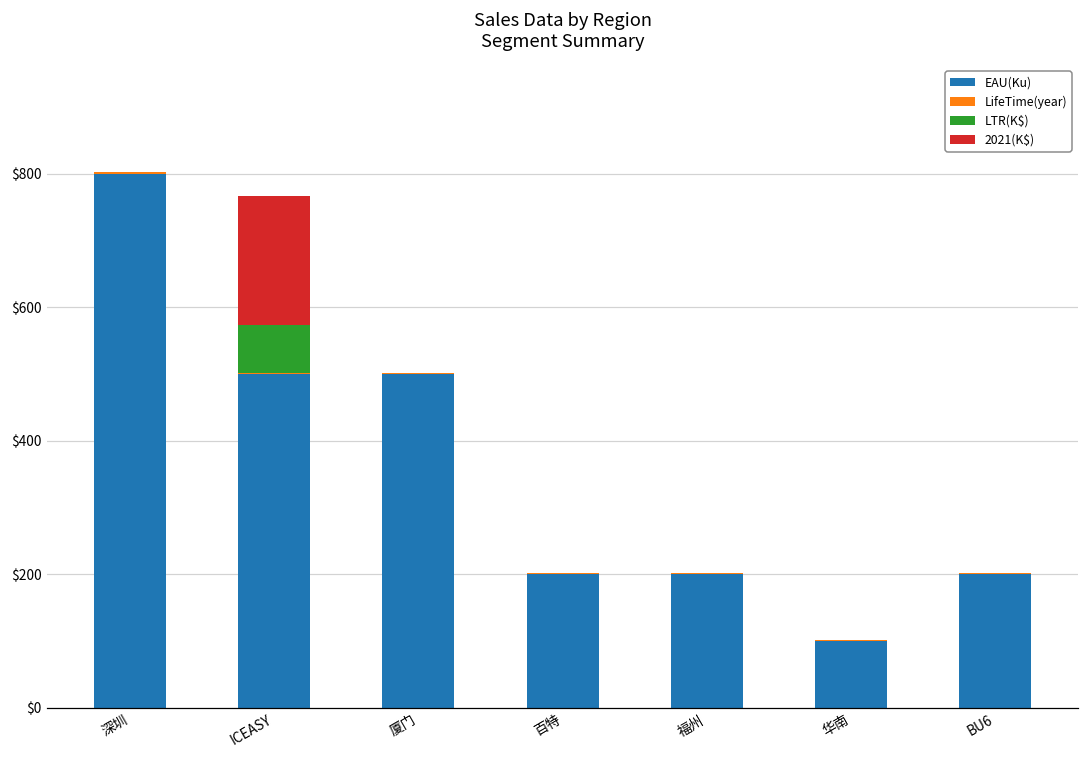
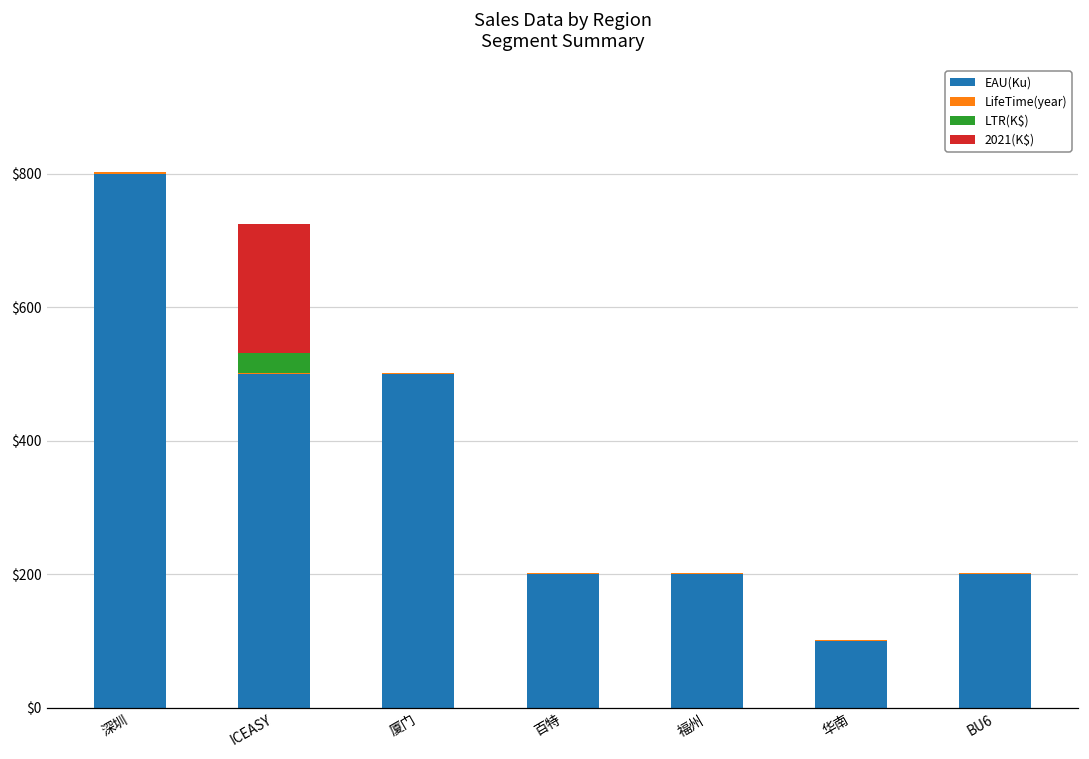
  {
    "EAU(Ku)": {
      "深圳": "$800",
      "ICEASY": "$500",
      "厦门": "$500",
      "百特": "$200",
      "福州": "$200",
      "华南": "$100",
      "BU6": "$200"
    },
    "LTR(K$)": {
      "深圳": "$0",
-     "ICEASY": "$70",
+     "ICEASY": "$30",
      "厦门": "$0",
      "百特": "$0",
      "福州": "$0",
      "华南": "$0",
      "BU6": "$0"
    },
    "2021(K$)": {
      "深圳": "$0",
      "ICEASY": "$190",
      "厦门": "$0",
      "百特": "$0",
      "福州": "$0",
      "华南": "$0",
      "BU6": "$0"
    }
  }
